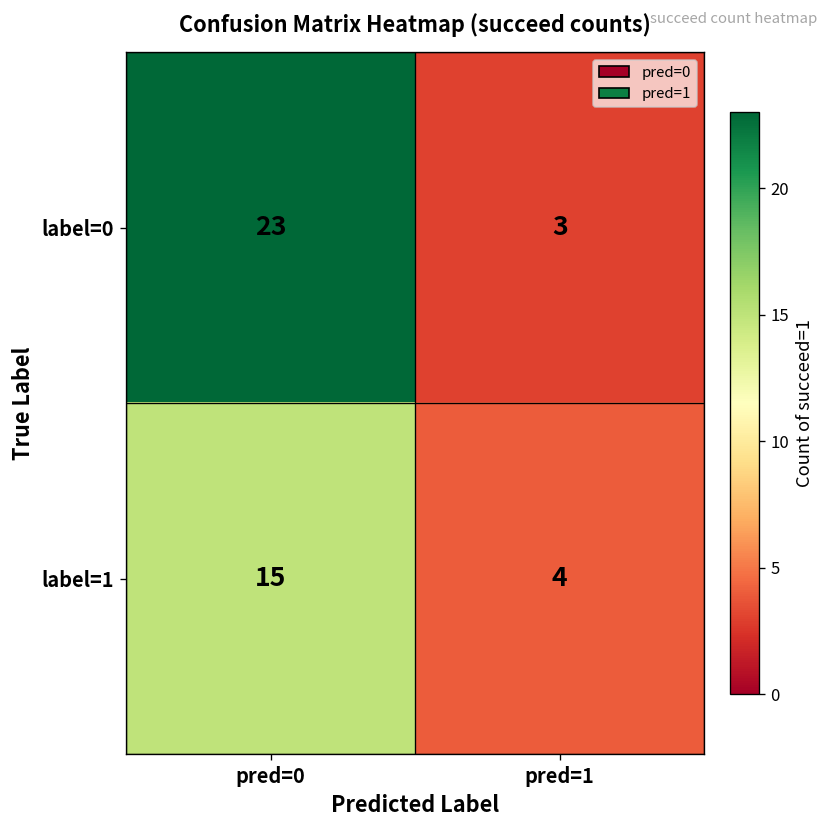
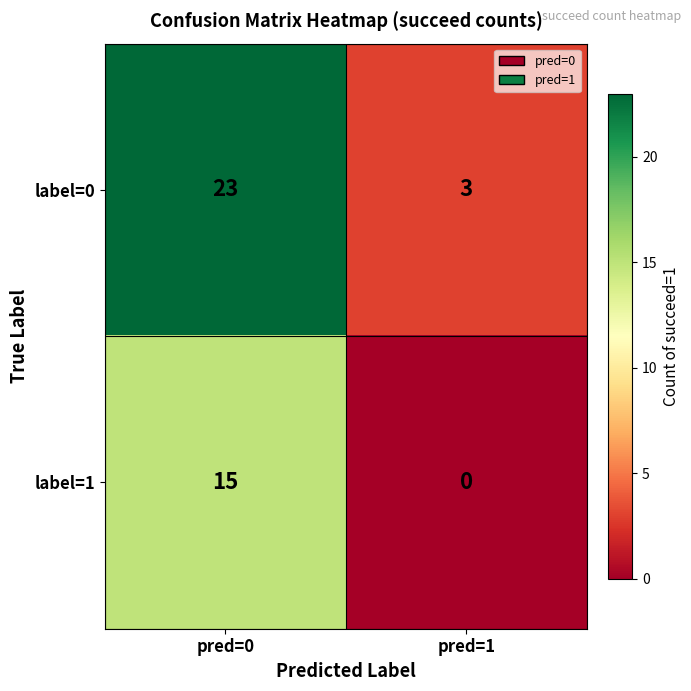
  {
    "label=0": {
      "pred=0": 23,
      "pred=1": 3
    },
    "label=1": {
      "pred=0": 15,
-     "pred=1": 4
+     "pred=1": 0
    }
  }
